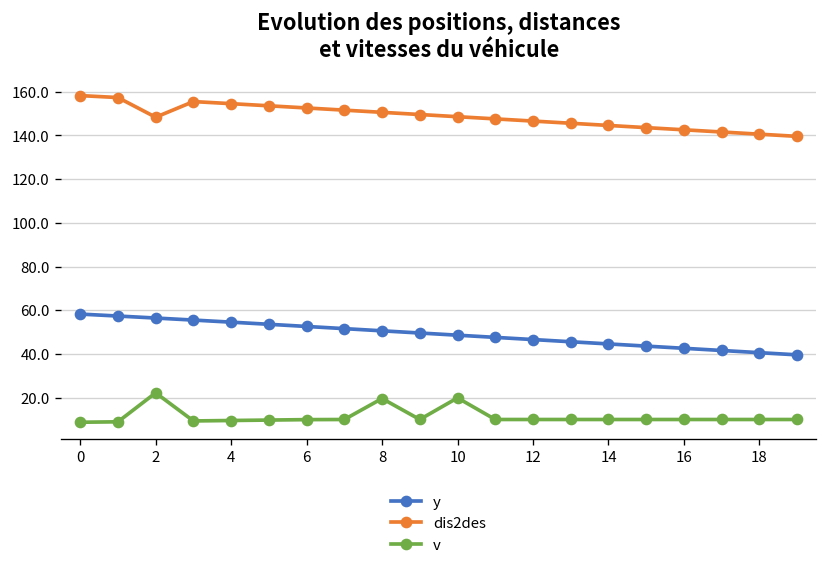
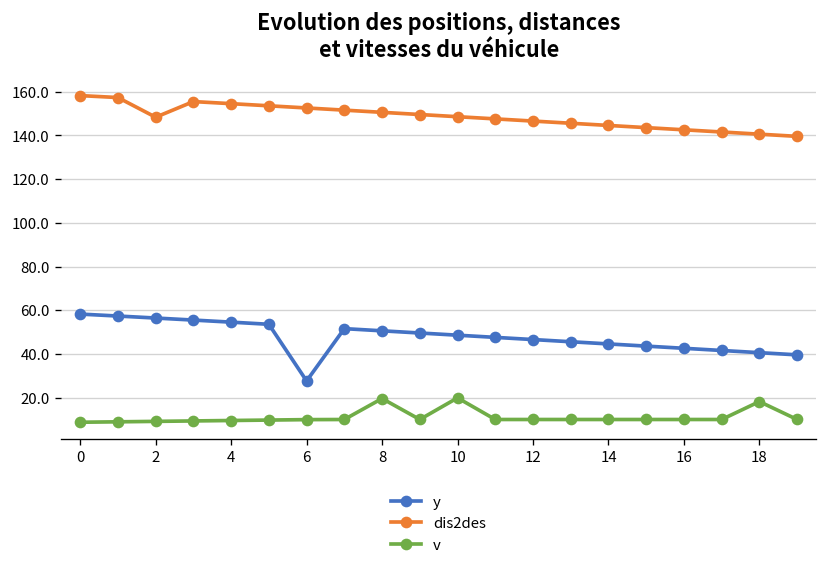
  {
    "y": {
      "0": 58,
      "2": 56,
      "4": 55,
-     "6": 53,
+     "6": 28,
      "8": 51,
      "10": 49,
      "12": 47,
      "14": 45,
      "16": 43,
      "18": 41
    },
    "dis2des": {
      "0": 158,
      "2": 148,
      "4": 155,
      "6": 153,
      "8": 151,
      "10": 149,
      "12": 147,
      "14": 145,
      "16": 143,
      "18": 141
    },
    "v": {
      "0": 9,
-     "2": 22,
+     "2": 9,
      "4": 10,
      "6": 10,
      "8": 20,
      "10": 20,
      "12": 10,
      "14": 10,
      "16": 10,
-     "18": 10
+     "18": 18
    }
  }
